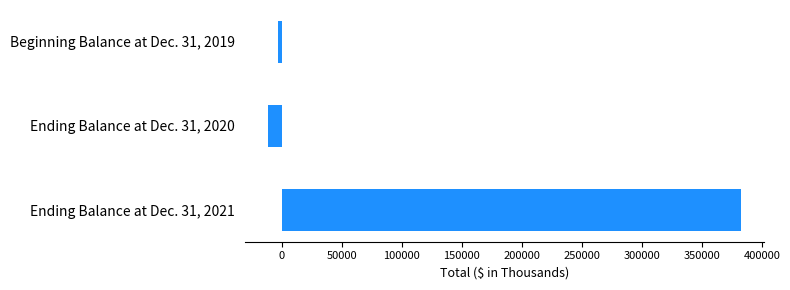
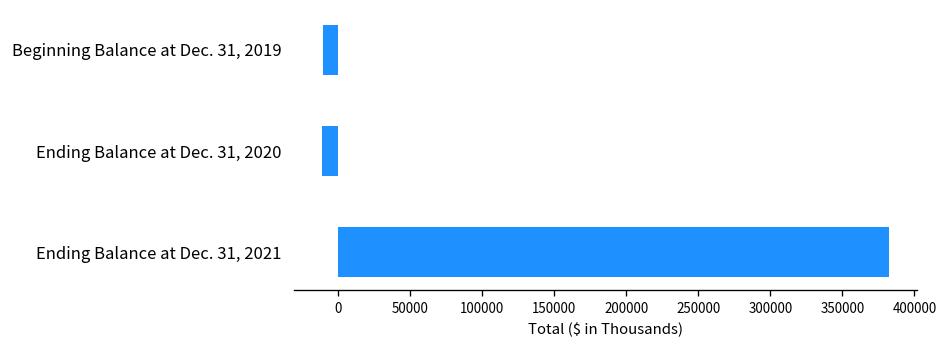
  {
-   "Beginning Balance at Dec. 31, 2019": -4000,
+   "Beginning Balance at Dec. 31, 2019": -10000,
    "Ending Balance at Dec. 31, 2020": -11000,
    "Ending Balance at Dec. 31, 2021": 382000
  }
